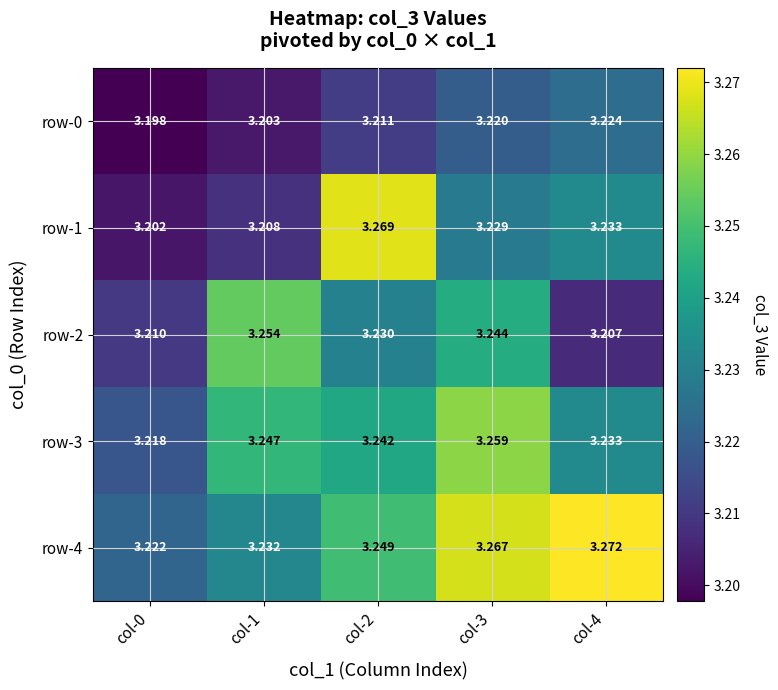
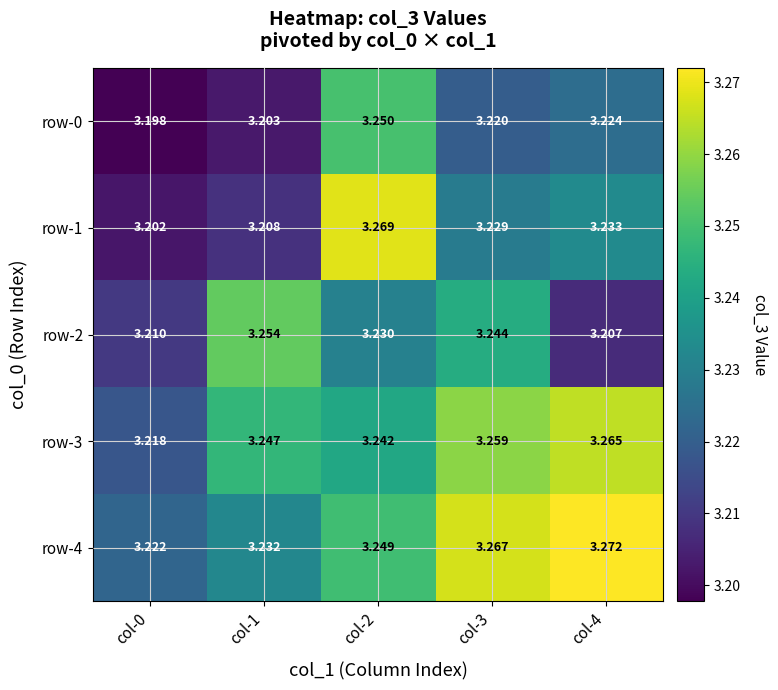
  {
    "row-0": {
      "col-0": 3.198,
      "col-1": 3.203,
-     "col-2": 3.211,
+     "col-2": 3.250,
      "col-3": 3.220,
      "col-4": 3.224
    },
    "row-1": {
      "col-0": 3.202,
      "col-1": 3.208,
      "col-2": 3.269,
      "col-3": 3.229,
      "col-4": 3.233
    },
    "row-2": {
      "col-0": 3.210,
      "col-1": 3.254,
      "col-2": 3.230,
      "col-3": 3.244,
      "col-4": 3.207
    },
    "row-3": {
      "col-0": 3.218,
      "col-1": 3.247,
      "col-2": 3.242,
      "col-3": 3.259,
-     "col-4": 3.233
+     "col-4": 3.265
    },
    "row-4": {
      "col-0": 3.222,
      "col-1": 3.232,
      "col-2": 3.249,
      "col-3": 3.267,
      "col-4": 3.272
    }
  }
